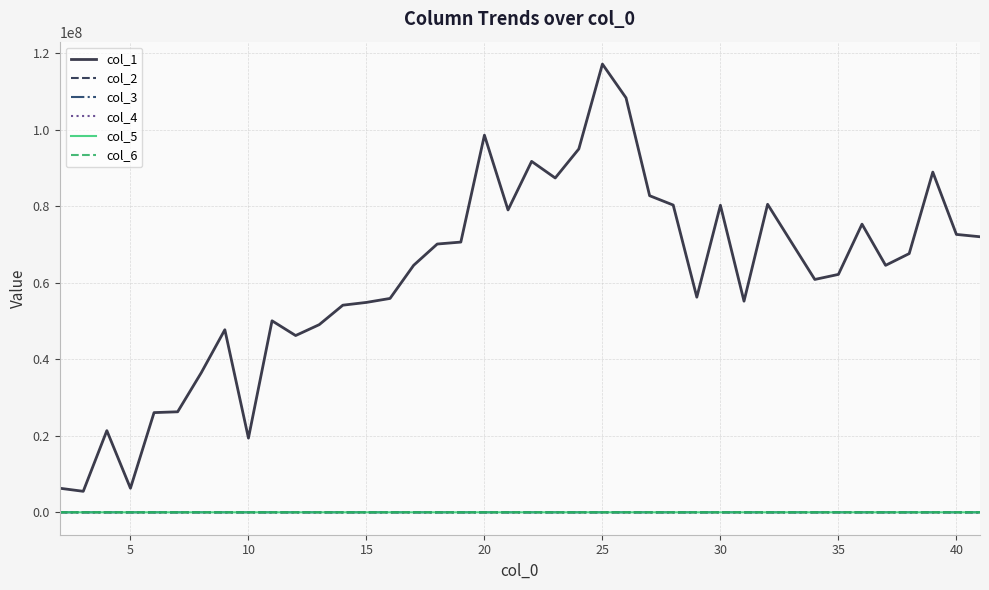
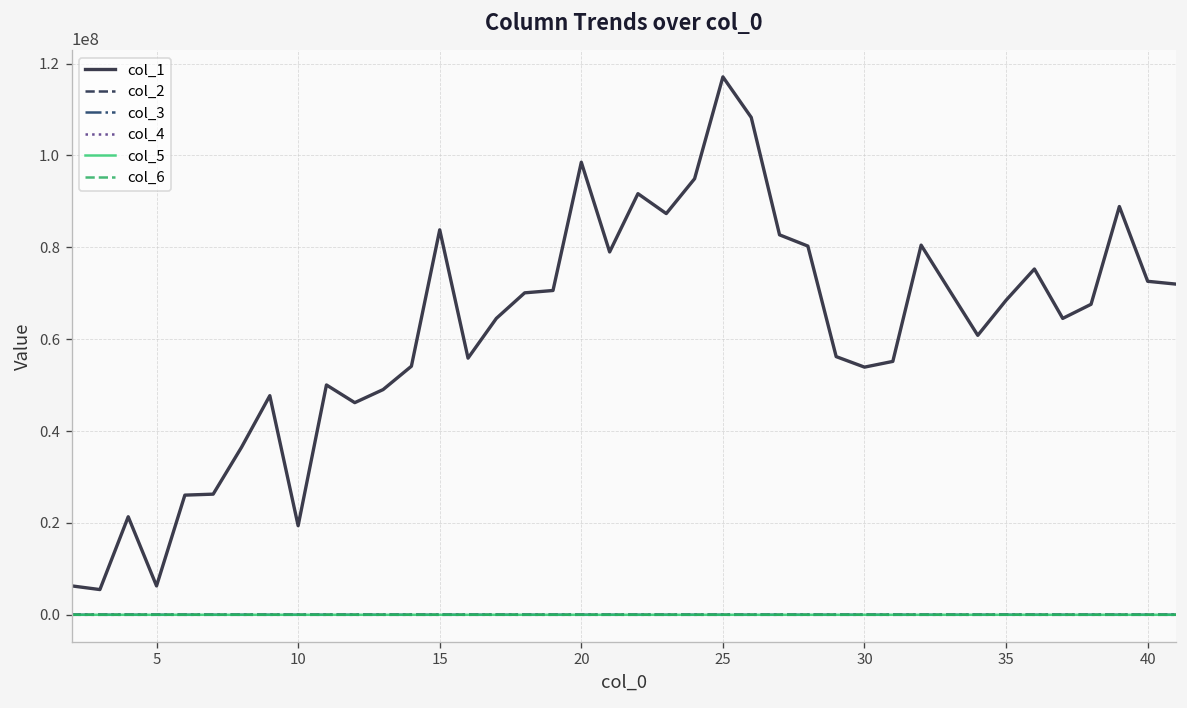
  {
    "col_1": {
      "5": 6000000,
      "10": 19000000,
-     "15": 55000000,
+     "15": 84000000,
      "20": 99000000,
      "25": 117000000,
-     "30": 80000000,
-     "35": 62000000,
+     "30": 54000000,
+     "35": 68000000,
      "40": 73000000
    },
    "col_6": {
      "5": 0,
      "10": 0,
      "15": 0,
      "20": 0,
      "25": 0,
      "30": 0,
      "35": 0,
      "40": 0
    }
  }
